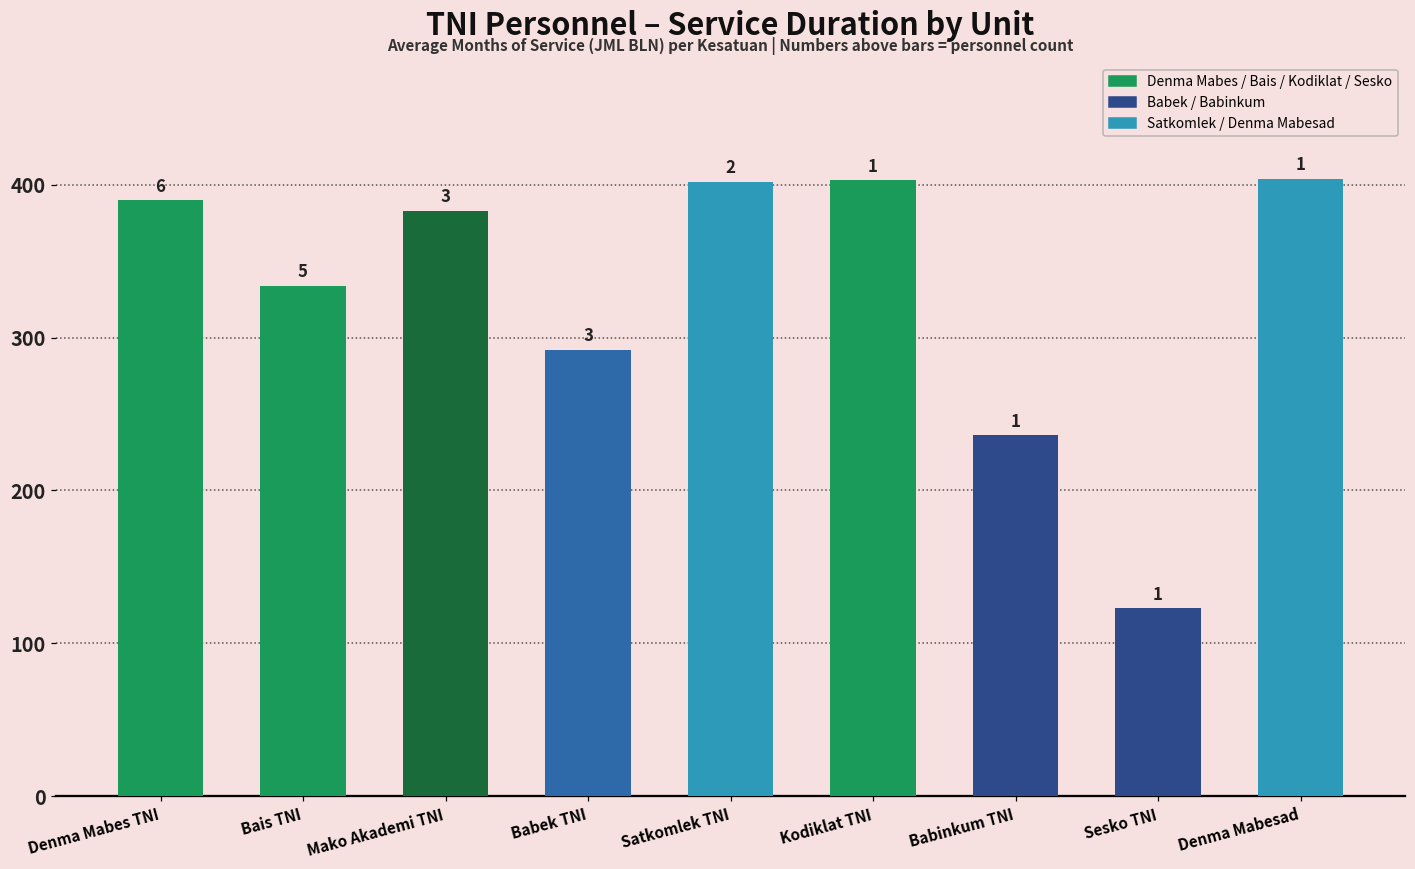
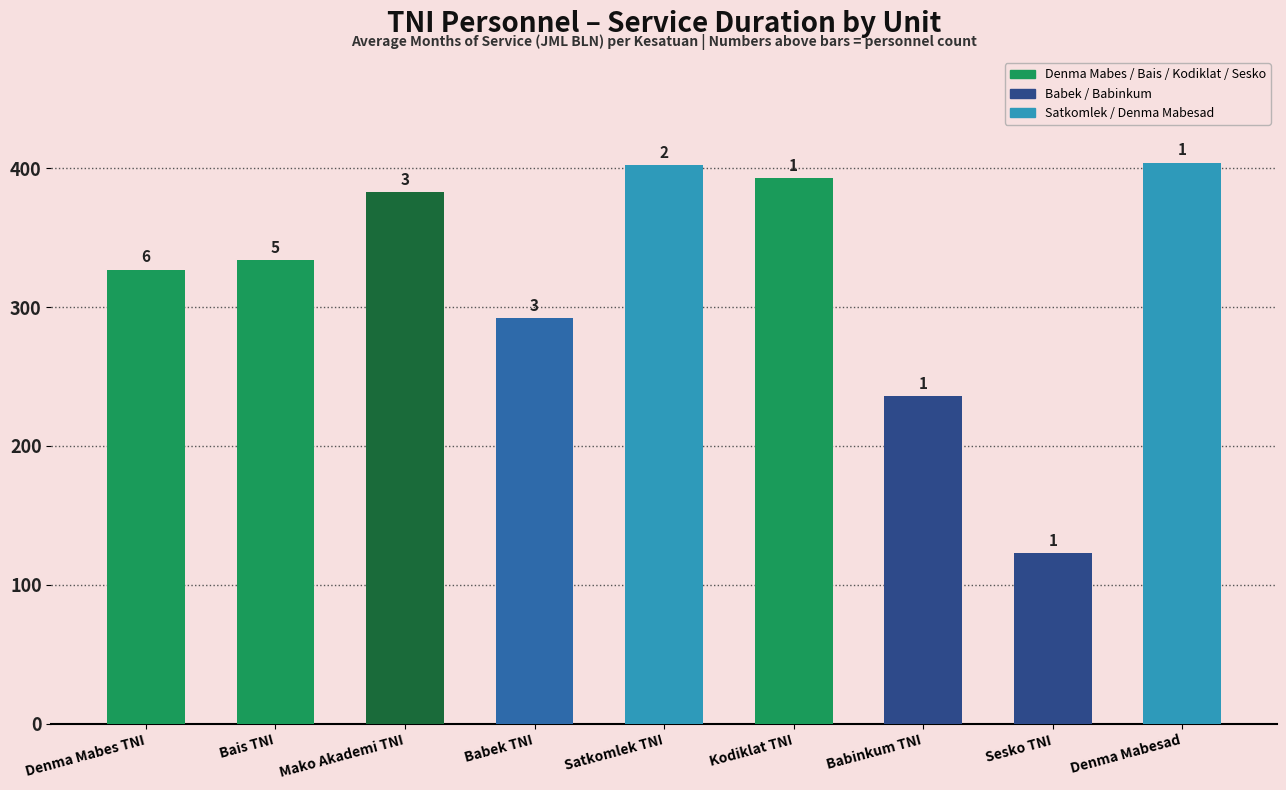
  {
-   "Denma Mabes TNI": 390,
-   "Kodiklat TNI": 403
+   "Denma Mabes TNI": 327,
+   "Kodiklat TNI": 393
  }
